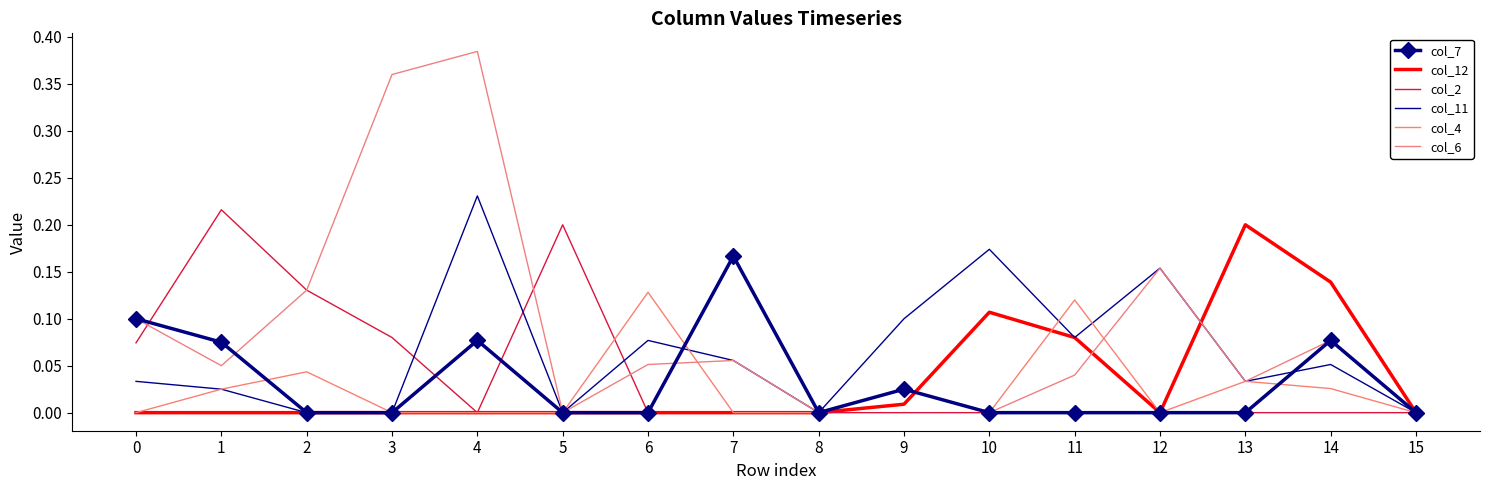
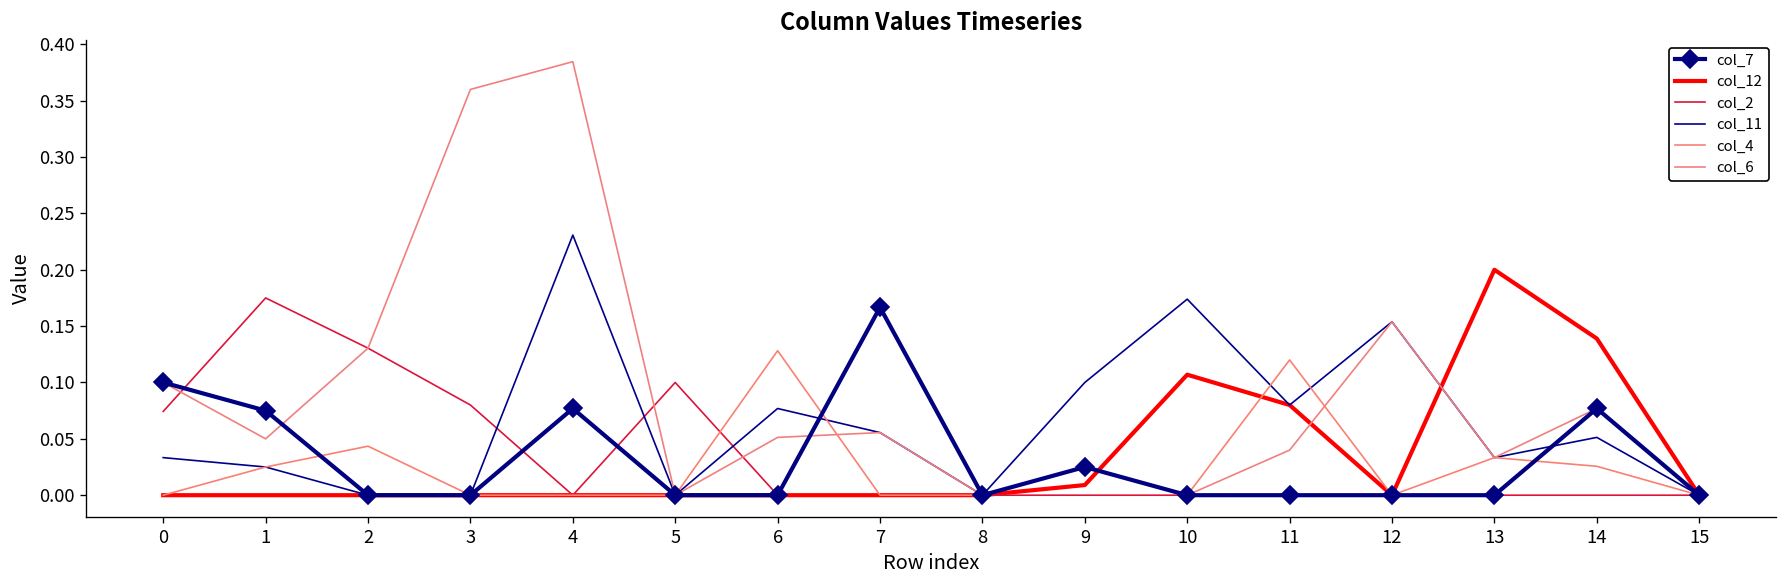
  {
    "col_12": {
      "1": 0.00,
      "9": 0.01,
      "10": 0.11,
      "13": 0.20,
      "14": 0.14
    },
    "col_2": {
      "0": 0.07,
-     "1": 0.22,
+     "1": 0.18,
      "3": 0.08,
-     "5": 0.2,
+     "5": 0.1,
      "9": 0.00,
      "14": 0.00
    }
  }
